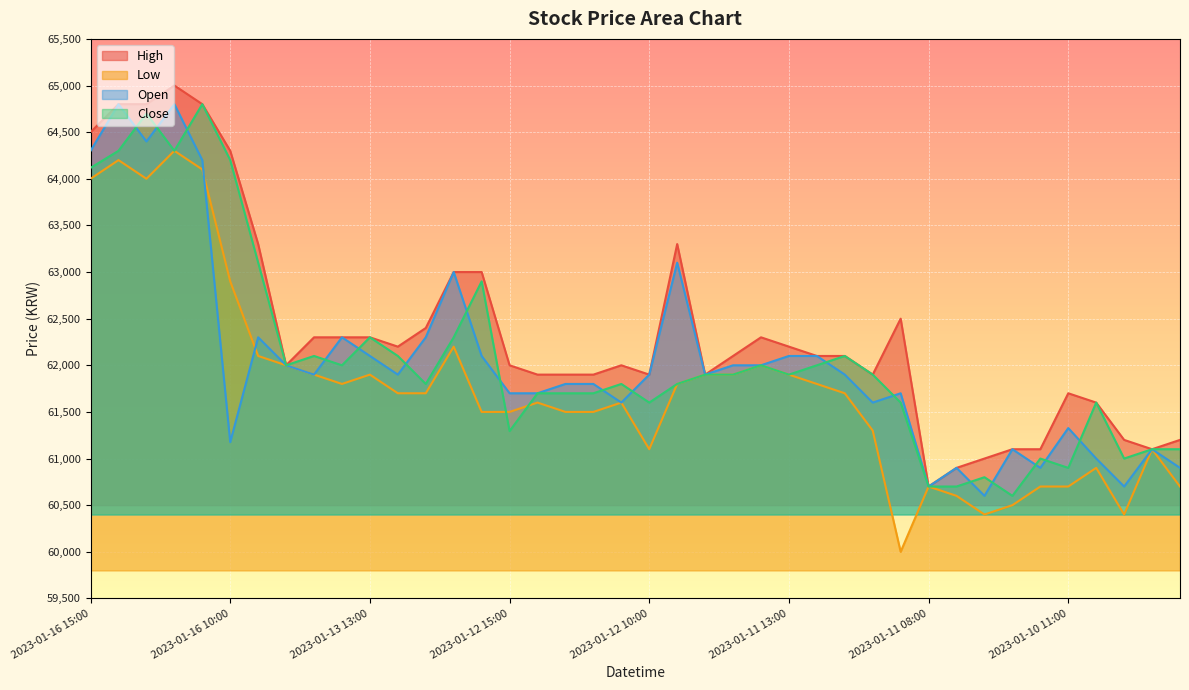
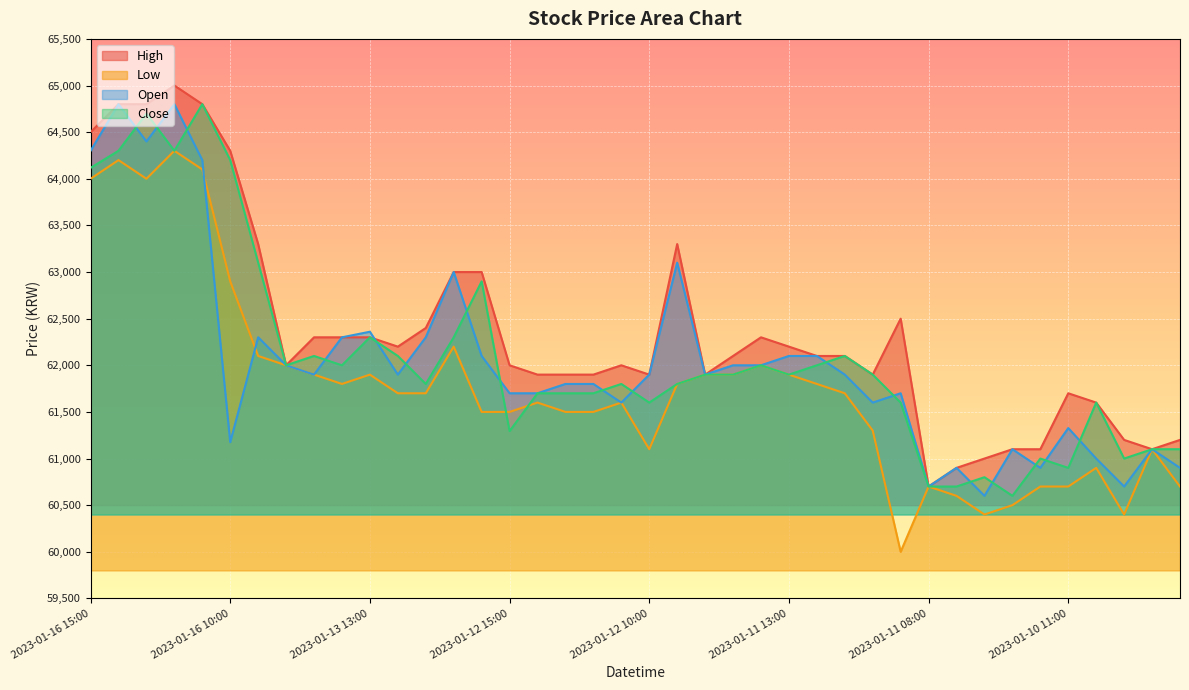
  {
    "High": {
      "2023-01-16 15:00": "64,500",
      "2023-01-16 10:00": "64,300",
      "2023-01-12 15:00": "62,000",
      "2023-01-11 13:00": "62,200",
      "2023-01-10 11:00": "61,700"
    },
    "Low": {
      "2023-01-16 15:00": "64,000",
      "2023-01-16 10:00": "62,900",
      "2023-01-13 13:00": "61,900",
      "2023-01-12 15:00": "61,500",
      "2023-01-12 10:00": "61,100",
      "2023-01-10 11:00": "60,700"
    },
    "Open": {
      "2023-01-16 15:00": "64,300",
      "2023-01-16 10:00": "61,200",
-     "2023-01-13 13:00": "62,100",
+     "2023-01-13 13:00": "62,400",
      "2023-01-12 15:00": "61,700",
      "2023-01-11 13:00": "62,100",
      "2023-01-10 11:00": "61,300"
    },
    "Close": {
      "2023-01-16 15:00": "64,100",
      "2023-01-16 10:00": "64,200",
      "2023-01-12 15:00": "61,300",
      "2023-01-12 10:00": "61,600",
      "2023-01-10 11:00": "60,900"
    }
  }
